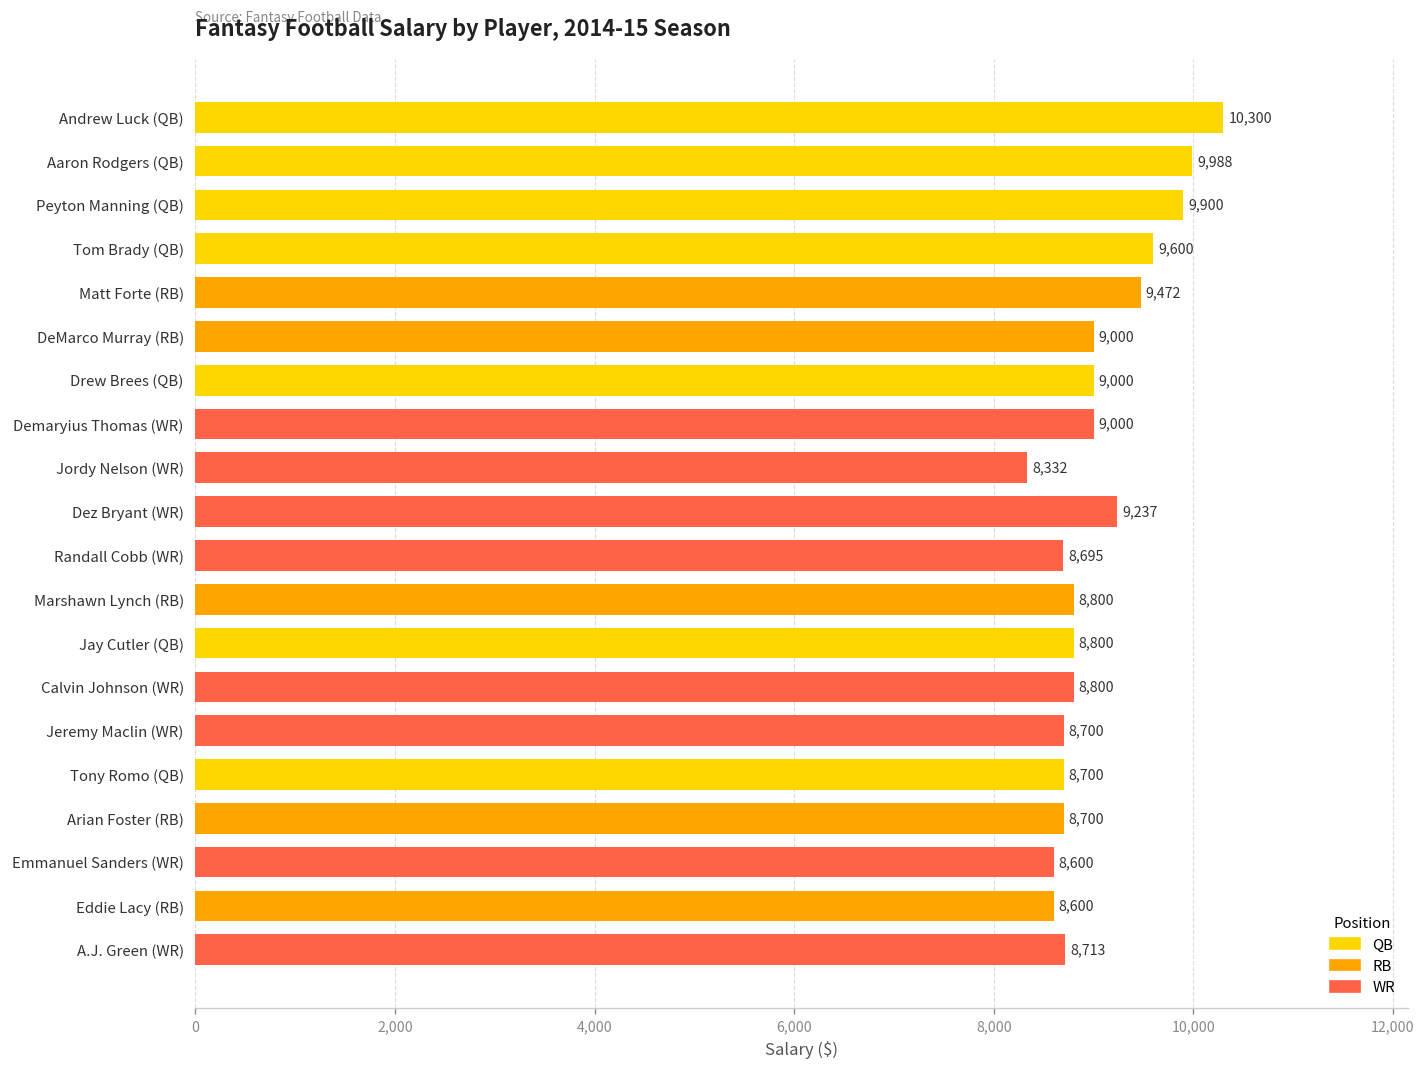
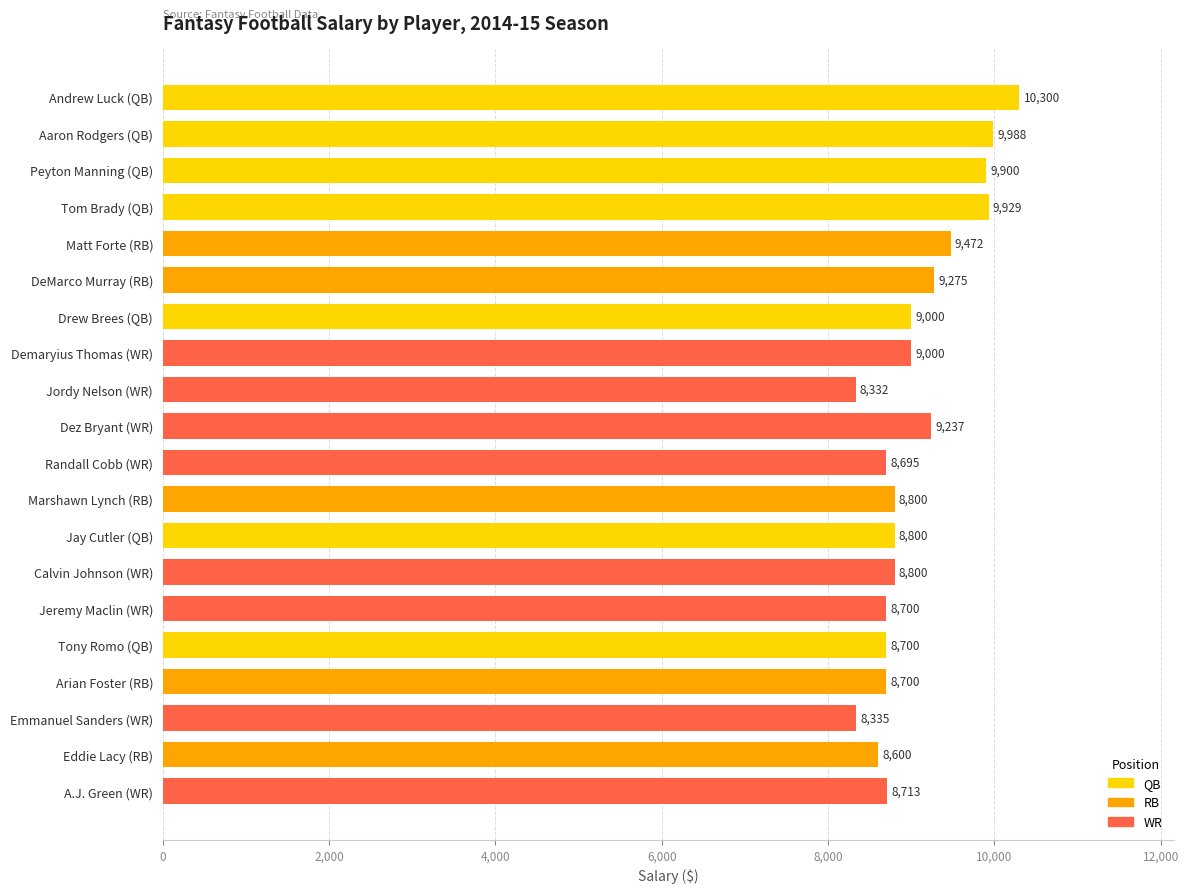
  {
    "Andrew Luck (QB)": "10,300",
    "Aaron Rodgers (QB)": "9,988",
    "Peyton Manning (QB)": "9,900",
-   "Tom Brady (QB)": "9,600",
+   "Tom Brady (QB)": "9,929",
    "Matt Forte (RB)": "9,472",
-   "DeMarco Murray (RB)": "9,000",
+   "DeMarco Murray (RB)": "9,275",
    "Drew Brees (QB)": "9,000",
    "Demaryius Thomas (WR)": "9,000",
    "Jordy Nelson (WR)": "8,332",
    "Dez Bryant (WR)": "9,237",
    "Randall Cobb (WR)": "8,695",
    "Marshawn Lynch (RB)": "8,800",
    "Jay Cutler (QB)": "8,800",
    "Calvin Johnson (WR)": "8,800",
    "Jeremy Maclin (WR)": "8,700",
    "Tony Romo (QB)": "8,700",
    "Arian Foster (RB)": "8,700",
-   "Emmanuel Sanders (WR)": "8,600",
+   "Emmanuel Sanders (WR)": "8,335",
    "Eddie Lacy (RB)": "8,600",
    "A.J. Green (WR)": "8,713"
  }
